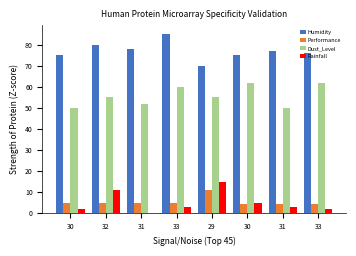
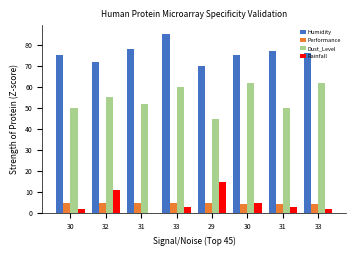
  {
    "Humidity": {
-     "32": 80,
+     "32": 72,
      "29": 70
    },
    "Performance": {
      "32": 5,
-     "29": 11
+     "29": 5
    },
    "Dust_Level": {
      "32": 55,
-     "29": 55
+     "29": 45
    },
    "Rainfall": {
      "32": 11,
      "29": 15
    }
  }
